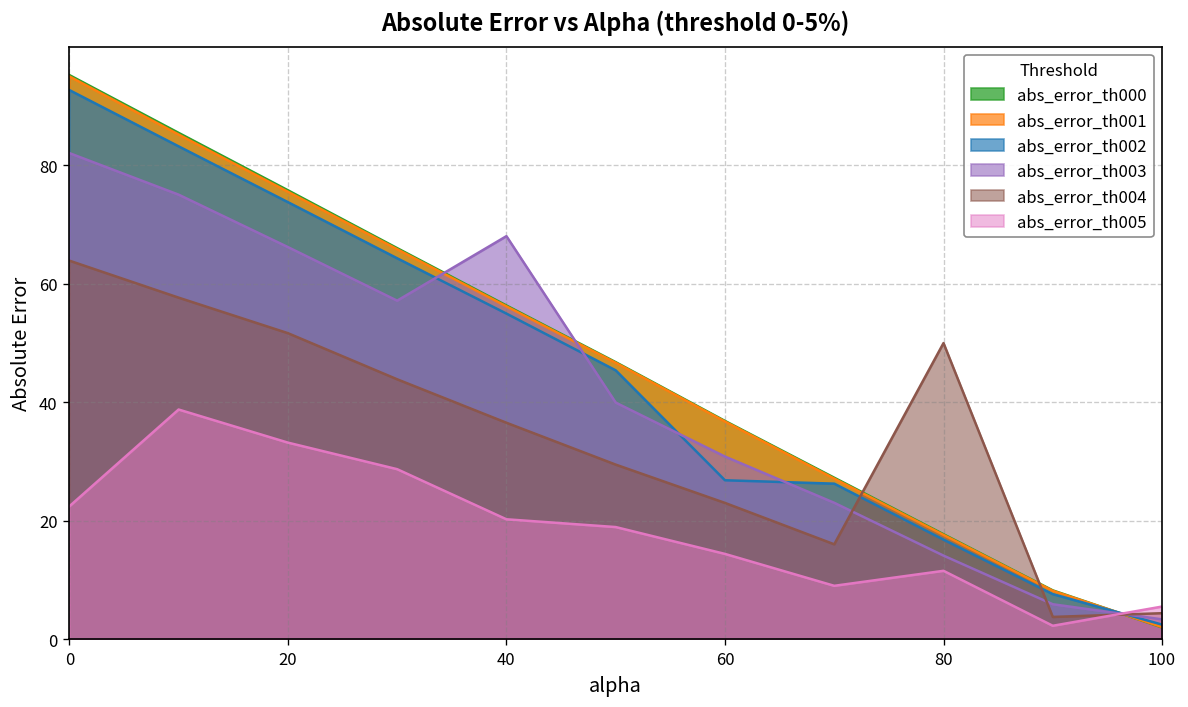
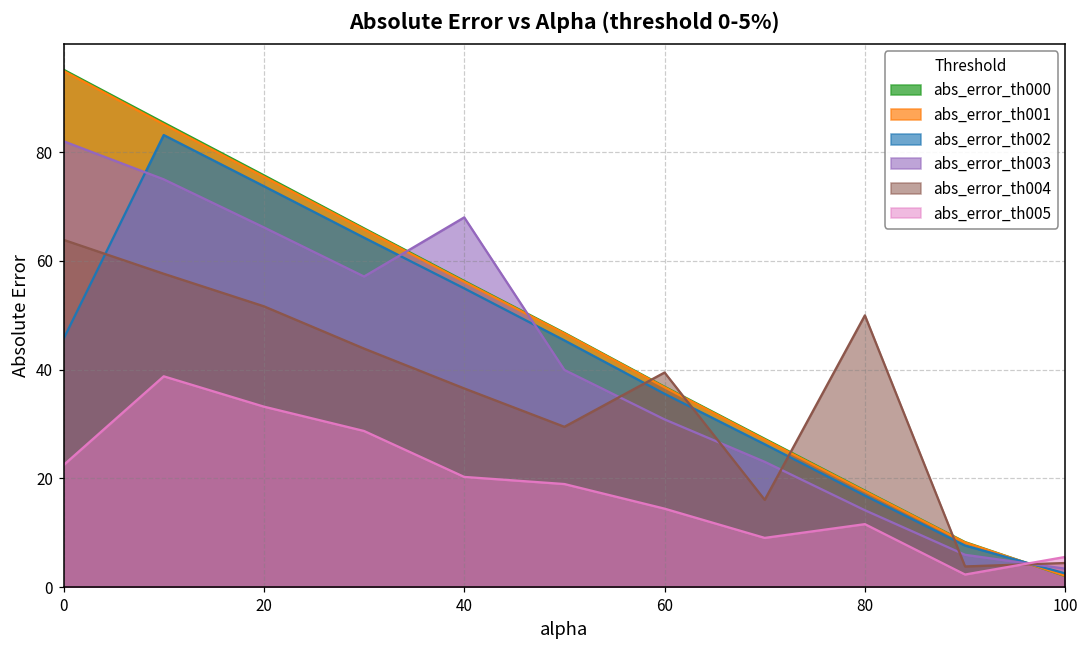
  {
    "abs_error_th002": {
-     "0": 93,
+     "0": 46,
      "20": 74,
      "40": 55,
-     "60": 27,
+     "60": 36,
      "80": 17
    },
    "abs_error_th003": {
      "0": 82,
      "20": 66,
      "40": 68,
      "60": 31,
      "80": 14,
      "100": 3
    },
    "abs_error_th004": {
      "0": 64,
      "20": 52,
      "40": 37,
-     "60": 23,
+     "60": 39,
      "80": 50,
      "100": 4
    },
    "abs_error_th005": {
      "0": 22,
      "20": 33,
      "40": 20,
      "60": 14,
      "80": 12,
      "100": 6
    }
  }
